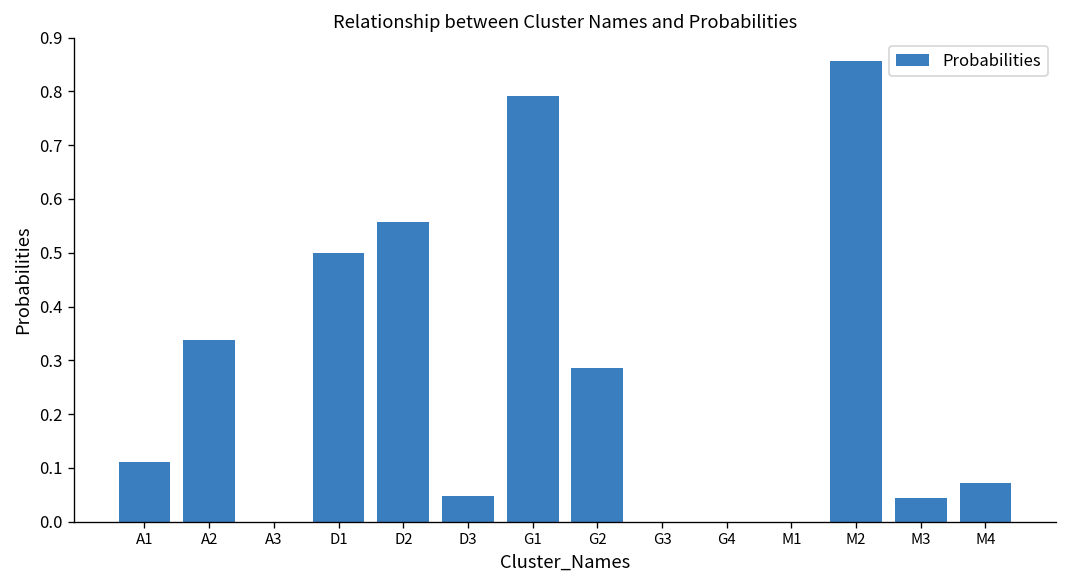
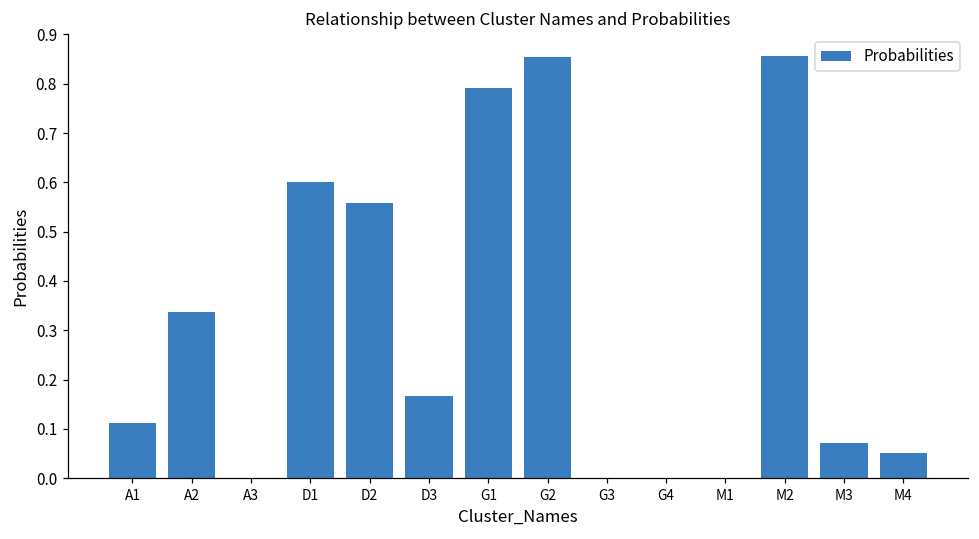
  {
    "A1": 0.11,
    "A2": 0.34,
    "A3": 0.00,
-   "D1": 0.5,
+   "D1": 0.6,
    "D2": 0.56,
-   "D3": 0.05,
+   "D3": 0.17,
    "G1": 0.79,
-   "G2": 0.29,
+   "G2": 0.85,
    "G3": 0.00,
    "G4": 0.00,
    "M1": 0.00,
    "M2": 0.86,
-   "M3": 0.04,
-   "M4": 0.07
+   "M3": 0.07,
+   "M4": 0.05
  }
